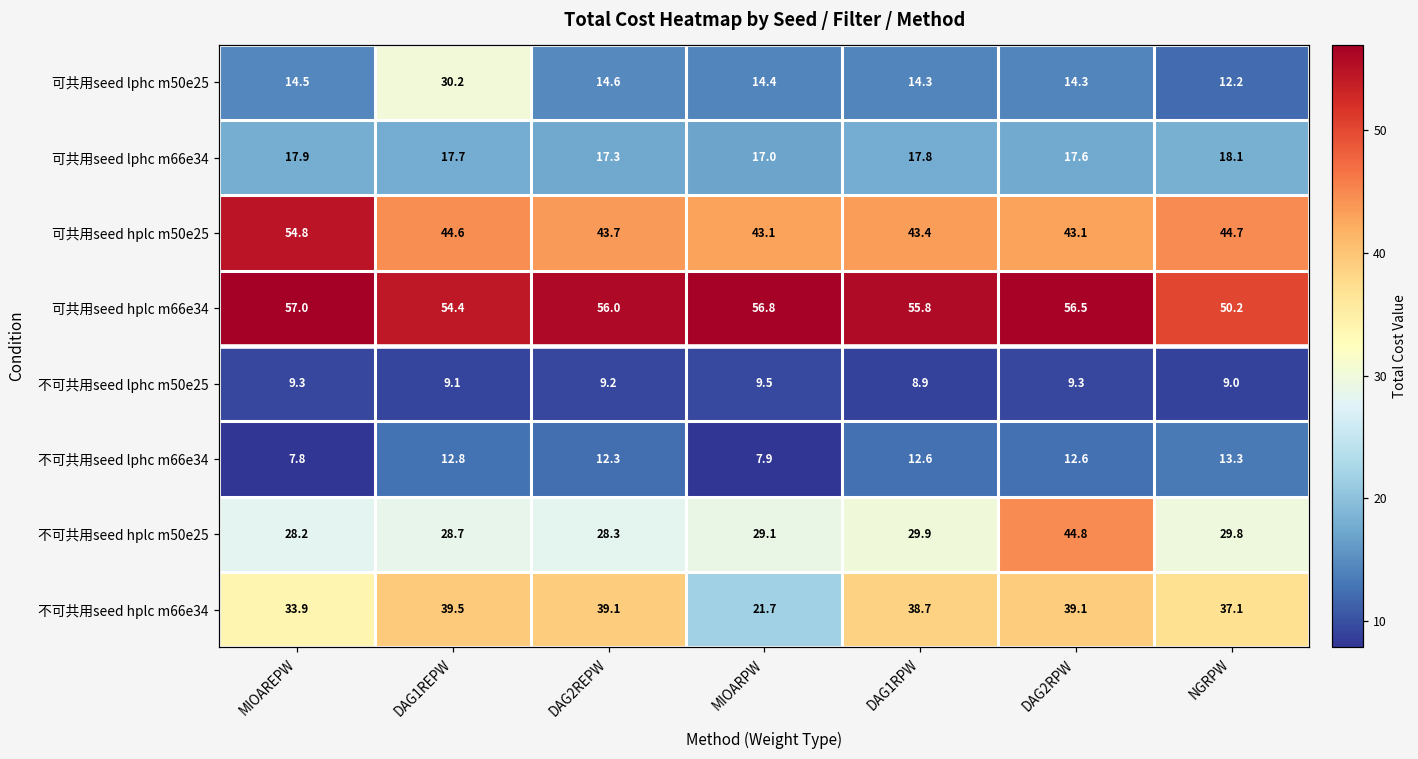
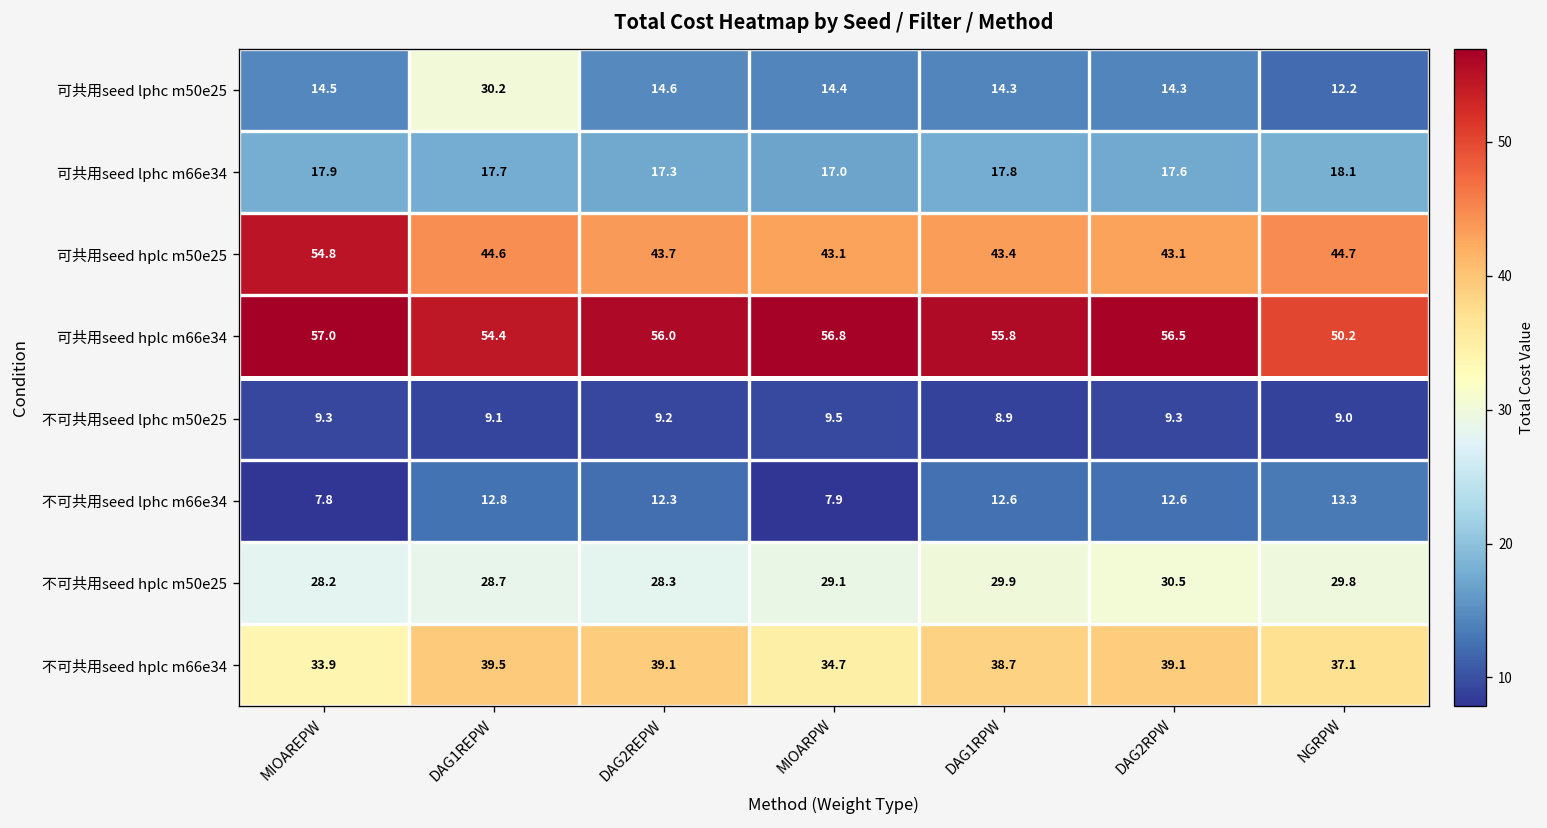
  {
    "可共用seed lphc m50e25": {
      "MIOAREPW": 14.5,
      "DAG1REPW": 30.2,
      "DAG2REPW": 14.6,
      "MIOARPW": 14.4,
      "DAG1RPW": 14.3,
      "DAG2RPW": 14.3,
      "NGRPW": 12.2
    },
    "可共用seed lphc m66e34": {
      "MIOAREPW": 17.9,
      "DAG1REPW": 17.7,
      "DAG2REPW": 17.3,
      "MIOARPW": 17.0,
      "DAG1RPW": 17.8,
      "DAG2RPW": 17.6,
      "NGRPW": 18.1
    },
    "可共用seed hplc m50e25": {
      "MIOAREPW": 54.8,
      "DAG1REPW": 44.6,
      "DAG2REPW": 43.7,
      "MIOARPW": 43.1,
      "DAG1RPW": 43.4,
      "DAG2RPW": 43.1,
      "NGRPW": 44.7
    },
    "可共用seed hplc m66e34": {
      "MIOAREPW": 57.0,
      "DAG1REPW": 54.4,
      "DAG2REPW": 56.0,
      "MIOARPW": 56.8,
      "DAG1RPW": 55.8,
      "DAG2RPW": 56.5,
      "NGRPW": 50.2
    },
    "不可共用seed lphc m50e25": {
      "MIOAREPW": 9.3,
      "DAG1REPW": 9.1,
      "DAG2REPW": 9.2,
      "MIOARPW": 9.5,
      "DAG1RPW": 8.9,
      "DAG2RPW": 9.3,
      "NGRPW": 9.0
    },
    "不可共用seed lphc m66e34": {
      "MIOAREPW": 7.8,
      "DAG1REPW": 12.8,
      "DAG2REPW": 12.3,
      "MIOARPW": 7.9,
      "DAG1RPW": 12.6,
      "DAG2RPW": 12.6,
      "NGRPW": 13.3
    },
    "不可共用seed hplc m50e25": {
      "MIOAREPW": 28.2,
      "DAG1REPW": 28.7,
      "DAG2REPW": 28.3,
      "MIOARPW": 29.1,
      "DAG1RPW": 29.9,
-     "DAG2RPW": 44.8,
+     "DAG2RPW": 30.5,
      "NGRPW": 29.8
    },
    "不可共用seed hplc m66e34": {
      "MIOAREPW": 33.9,
      "DAG1REPW": 39.5,
      "DAG2REPW": 39.1,
-     "MIOARPW": 21.7,
+     "MIOARPW": 34.7,
      "DAG1RPW": 38.7,
      "DAG2RPW": 39.1,
      "NGRPW": 37.1
    }
  }
